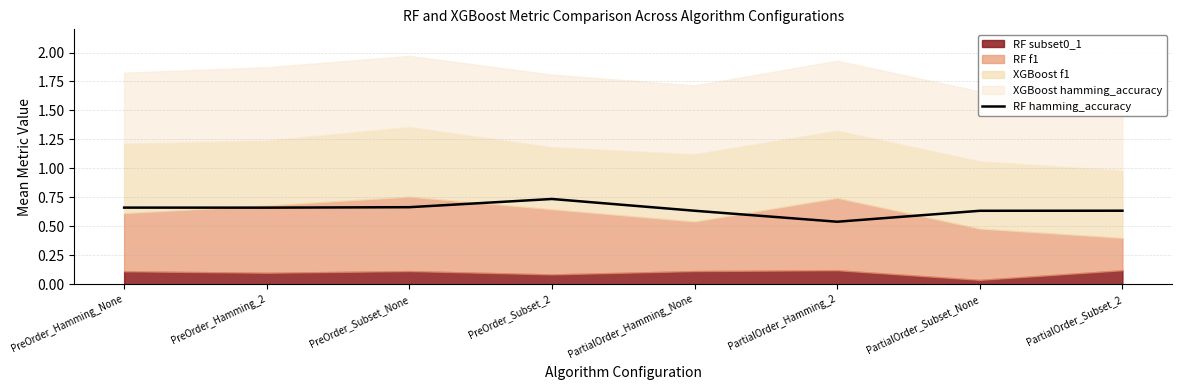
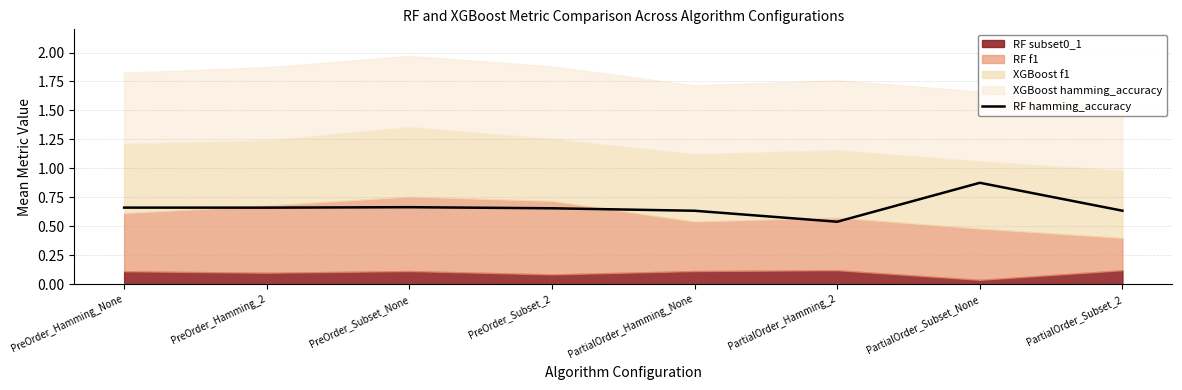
  {
    "RF hamming_accuracy": {
      "PreOrder_Hamming_None": 0.66,
      "PreOrder_Subset_None": 0.66,
-     "PreOrder_Subset_2": 0.74,
+     "PreOrder_Subset_2": 0.66,
      "PartialOrder_Hamming_None": 0.63,
      "PartialOrder_Hamming_2": 0.54,
-     "PartialOrder_Subset_None": 0.63,
+     "PartialOrder_Subset_None": 0.88,
      "PartialOrder_Subset_2": 0.63
    },
    "RF subset0_1": {
      "PreOrder_Hamming_None": 0.11,
      "PreOrder_Hamming_2": 0.10,
      "PreOrder_Subset_None": 0.11,
      "PreOrder_Subset_2": 0.08,
      "PartialOrder_Hamming_None": 0.11,
      "PartialOrder_Hamming_2": 0.12,
      "PartialOrder_Subset_None": 0.04,
      "PartialOrder_Subset_2": 0.12
    },
    "RF f1": {
      "PreOrder_Hamming_None": 0.50,
      "PreOrder_Subset_None": 0.64,
-     "PreOrder_Subset_2": 0.56,
+     "PreOrder_Subset_2": 0.63,
      "PartialOrder_Hamming_None": 0.43,
-     "PartialOrder_Hamming_2": 0.62,
+     "PartialOrder_Hamming_2": 0.45,
      "PartialOrder_Subset_None": 0.44,
      "PartialOrder_Subset_2": 0.28
    }
  }
